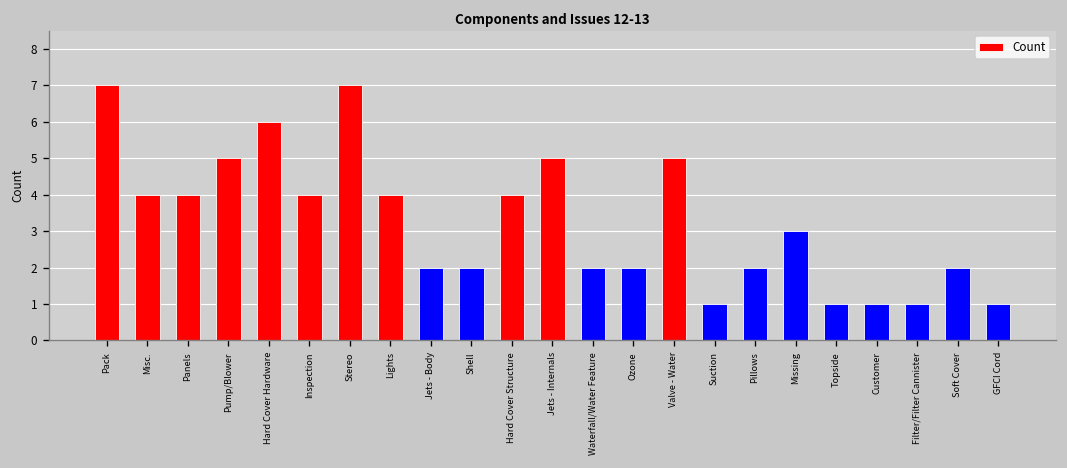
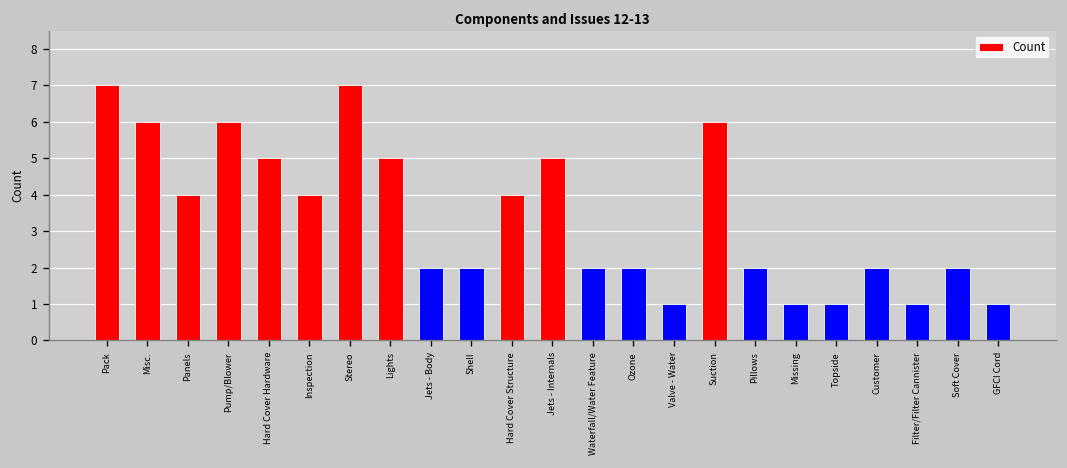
  {
    "Pack": 7,
-   "Misc.": 4,
+   "Misc.": 6,
    "Panels": 4,
-   "Pump/Blower": 5,
-   "Hard Cover Hardware": 6,
+   "Pump/Blower": 6,
+   "Hard Cover Hardware": 5,
    "Inspection": 4,
    "Stereo": 7,
-   "Lights": 4,
+   "Lights": 5,
    "Jets - Body": 2,
    "Shell": 2,
    "Hard Cover Structure": 4,
    "Jets - Internals": 5,
    "Waterfall/Water Feature": 2,
    "Ozone": 2,
-   "Valve - Water": 5,
-   "Suction": 1,
+   "Valve - Water": 1,
+   "Suction": 6,
    "Pillows": 2,
-   "Missing": 3,
+   "Missing": 1,
    "Topside": 1,
-   "Customer": 1,
+   "Customer": 2,
    "Filter/Filter Cannister": 1,
    "Soft Cover": 2,
    "GFCI Cord": 1
  }
